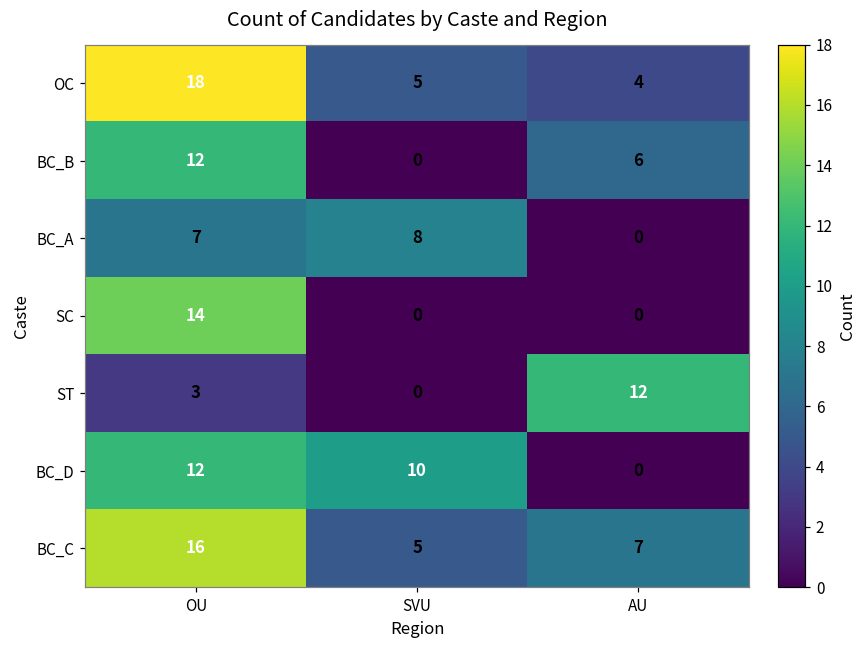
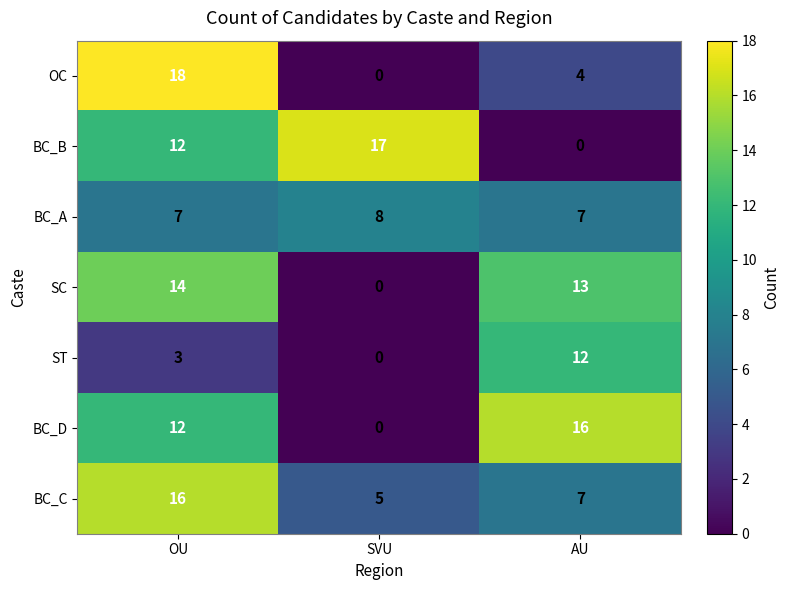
  {
    "OC": {
      "OU": 18,
-     "SVU": 5,
+     "SVU": 0,
      "AU": 4
    },
    "BC_B": {
      "OU": 12,
-     "SVU": 0,
-     "AU": 6
+     "SVU": 17,
+     "AU": 0
    },
    "BC_A": {
      "OU": 7,
      "SVU": 8,
-     "AU": 0
+     "AU": 7
    },
    "SC": {
      "OU": 14,
      "SVU": 0,
-     "AU": 0
+     "AU": 13
    },
    "ST": {
      "OU": 3,
      "SVU": 0,
      "AU": 12
    },
    "BC_D": {
      "OU": 12,
-     "SVU": 10,
-     "AU": 0
+     "SVU": 0,
+     "AU": 16
    },
    "BC_C": {
      "OU": 16,
      "SVU": 5,
      "AU": 7
    }
  }
